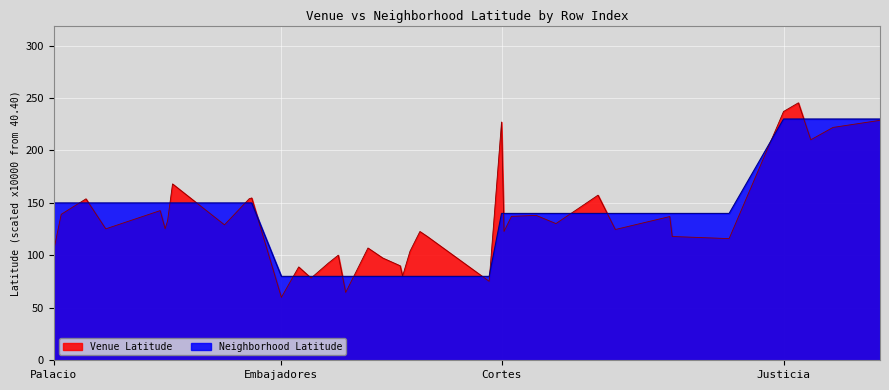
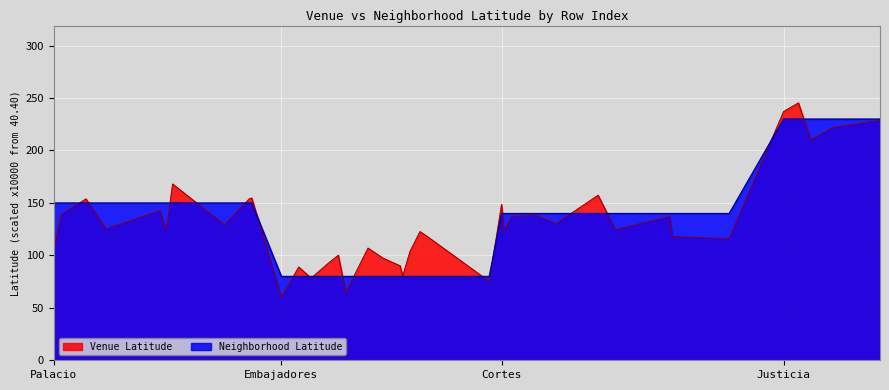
  {
    "Venue Latitude": {
      "Palacio": 105,
      "Embajadores": 60,
-     "Cortes": 227,
+     "Cortes": 149,
      "Justicia": 237
    },
    "Neighborhood Latitude": {
      "Palacio": 150,
      "Embajadores": 80,
      "Cortes": 140,
      "Justicia": 230
    }
  }
